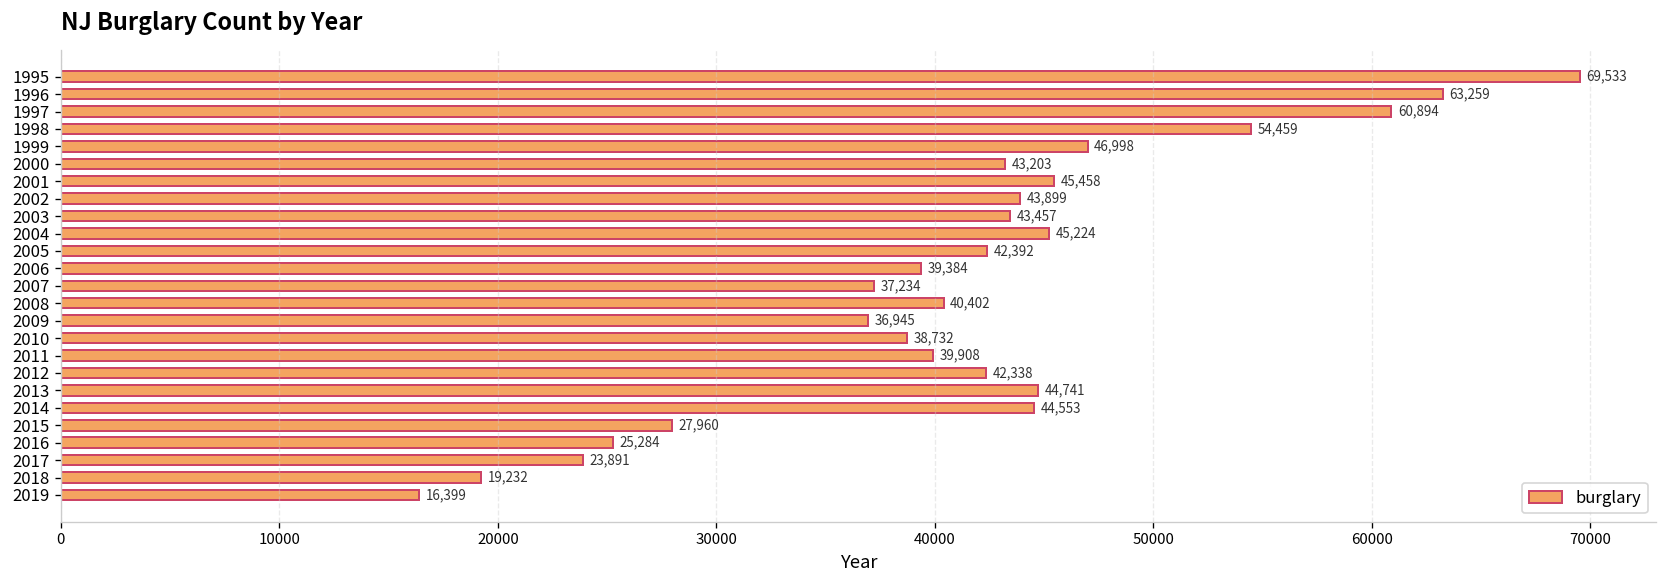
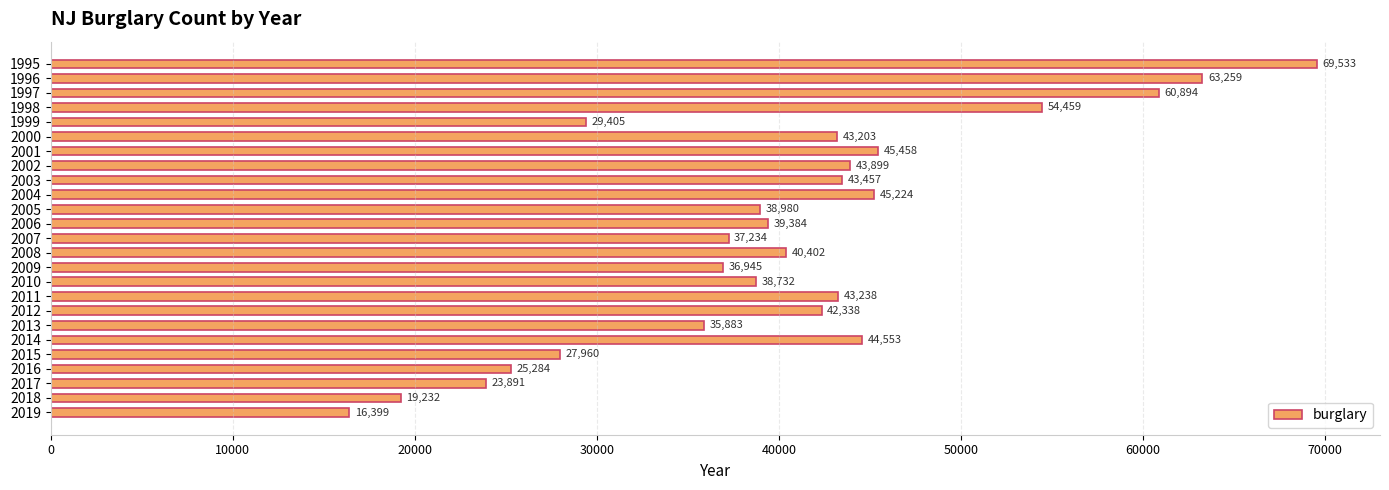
  {
    "1995": "69,533",
    "1996": "63,259",
    "1997": "60,894",
    "1998": "54,459",
-   "1999": "46,998",
+   "1999": "29,405",
    "2000": "43,203",
    "2001": "45,458",
    "2002": "43,899",
    "2003": "43,457",
    "2004": "45,224",
-   "2005": "42,392",
+   "2005": "38,980",
    "2006": "39,384",
    "2007": "37,234",
    "2008": "40,402",
    "2009": "36,945",
    "2010": "38,732",
-   "2011": "39,908",
+   "2011": "43,238",
    "2012": "42,338",
-   "2013": "44,741",
+   "2013": "35,883",
    "2014": "44,553",
    "2015": "27,960",
    "2016": "25,284",
    "2017": "23,891",
    "2018": "19,232",
    "2019": "16,399"
  }
